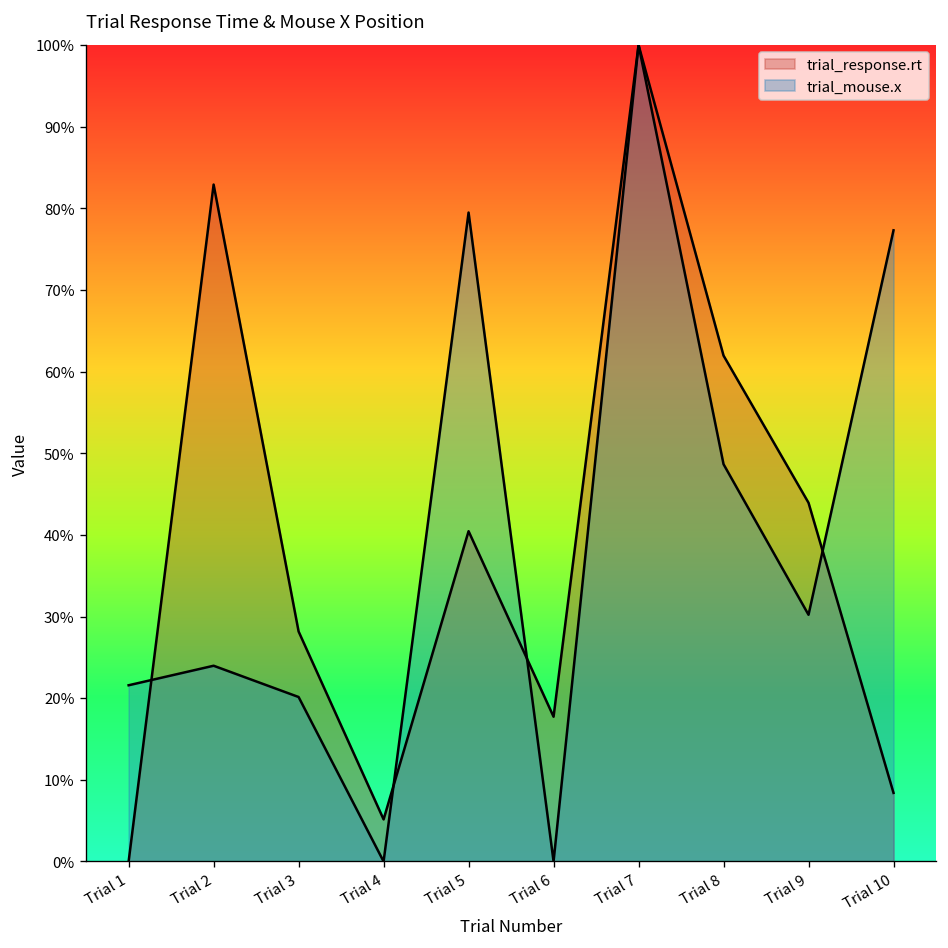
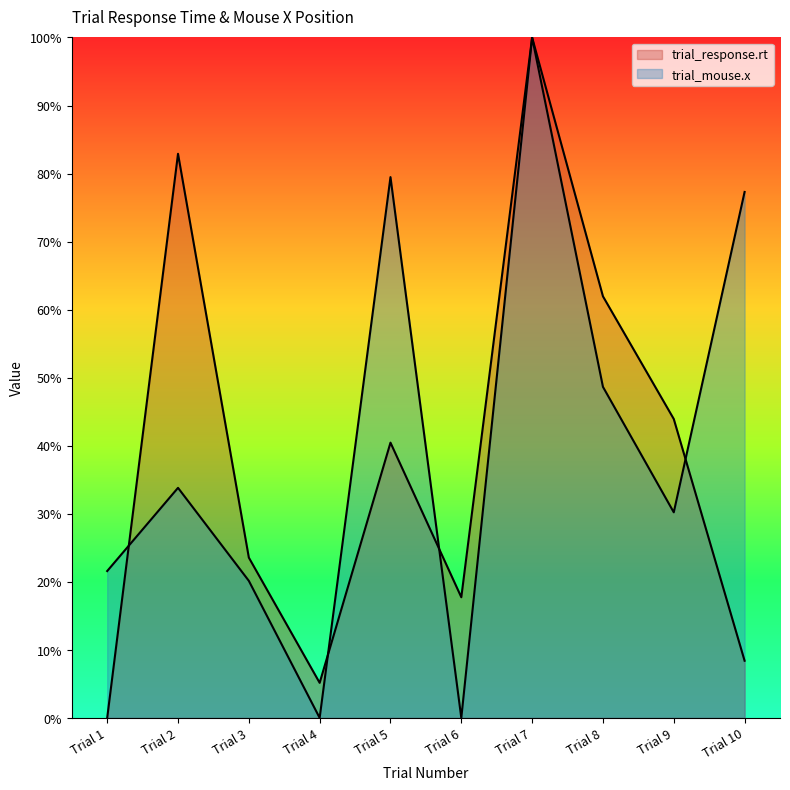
  {
    "trial_response.rt": {
      "Trial 1": "0%",
      "Trial 2": "83%",
-     "Trial 3": "28%",
+     "Trial 3": "24%",
      "Trial 4": "5%",
      "Trial 5": "40%",
      "Trial 6": "18%",
      "Trial 8": "62%",
      "Trial 9": "44%",
      "Trial 10": "8%"
    },
    "trial_mouse.x": {
      "Trial 1": "22%",
-     "Trial 2": "24%",
+     "Trial 2": "34%",
      "Trial 3": "20%",
      "Trial 4": "0%",
      "Trial 5": "79%",
      "Trial 6": "0%",
      "Trial 8": "49%",
      "Trial 9": "30%",
      "Trial 10": "77%"
    }
  }
